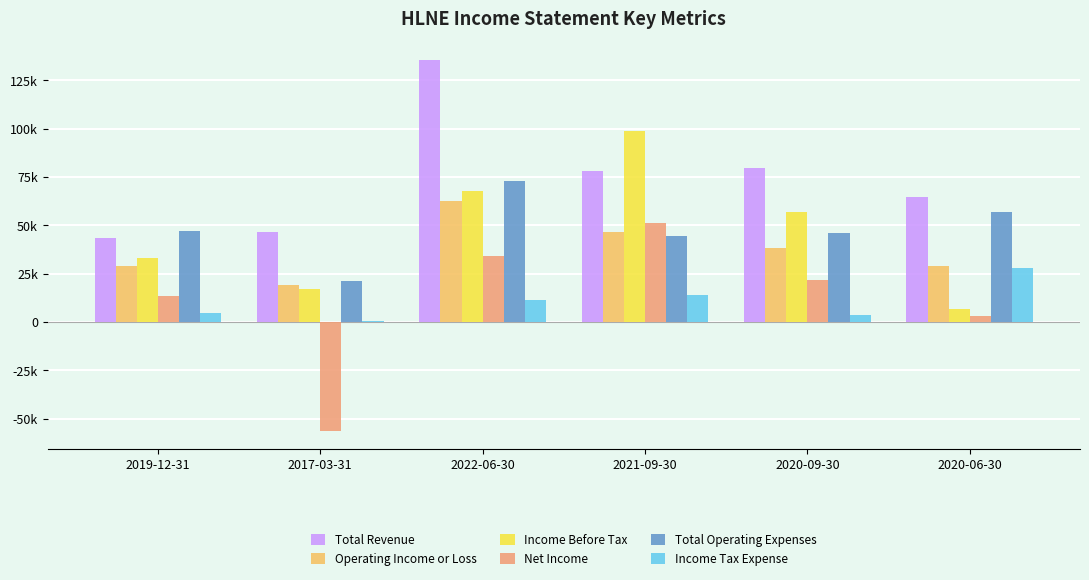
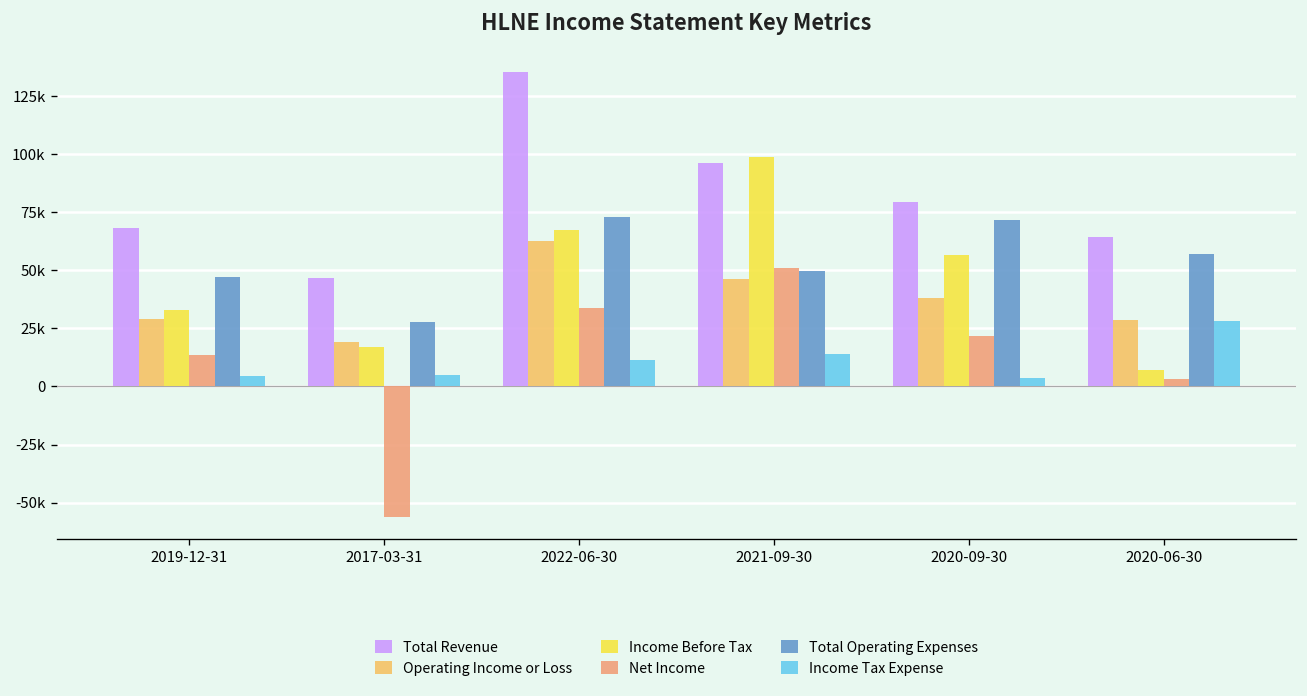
  {
    "Total Revenue": {
-     "2019-12-31": 43000,
+     "2019-12-31": 68000,
      "2017-03-31": 47000,
      "2022-06-30": 136000,
-     "2021-09-30": 78000,
+     "2021-09-30": 96000,
      "2020-09-30": 80000,
      "2020-06-30": 64000
    },
    "Total Operating Expenses": {
      "2019-12-31": 47000,
-     "2017-03-31": 21000,
+     "2017-03-31": 28000,
      "2022-06-30": 73000,
-     "2021-09-30": 45000,
-     "2020-09-30": 46000,
+     "2021-09-30": 50000,
+     "2020-09-30": 72000,
      "2020-06-30": 57000
    },
    "Income Tax Expense": {
      "2019-12-31": 5000,
-     "2017-03-31": 1000,
+     "2017-03-31": 5000,
      "2022-06-30": 12000,
      "2021-09-30": 14000,
      "2020-09-30": 4000,
      "2020-06-30": 28000
    }
  }
